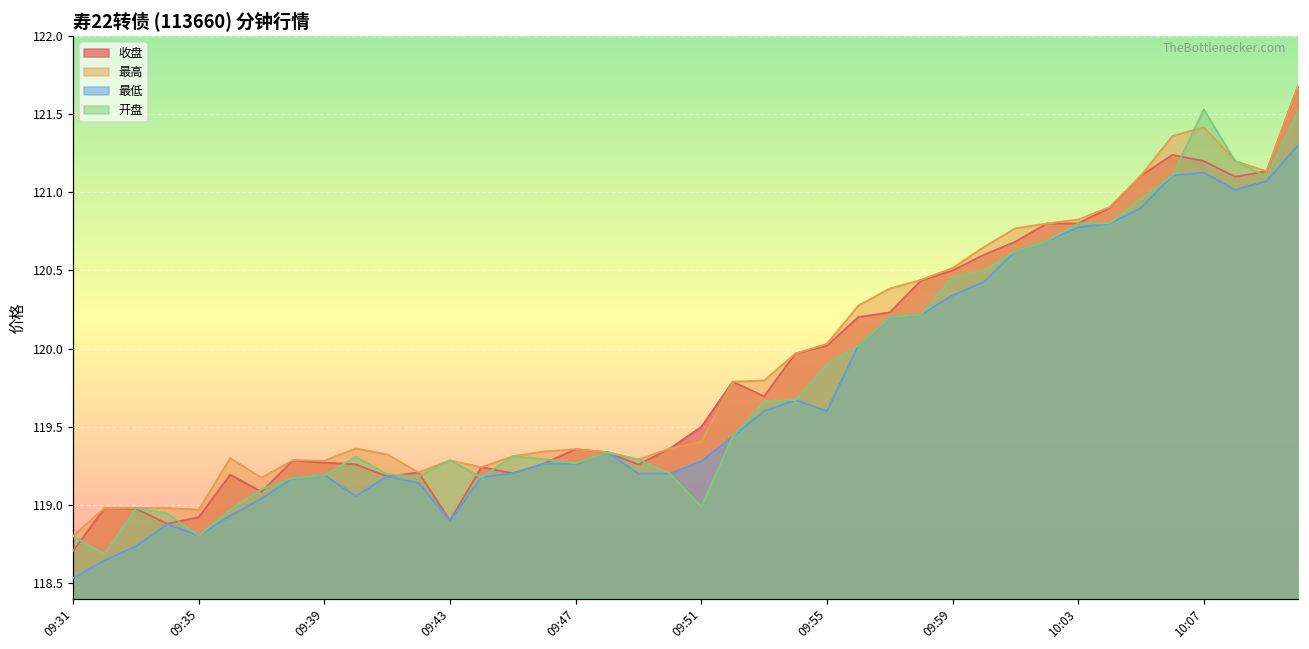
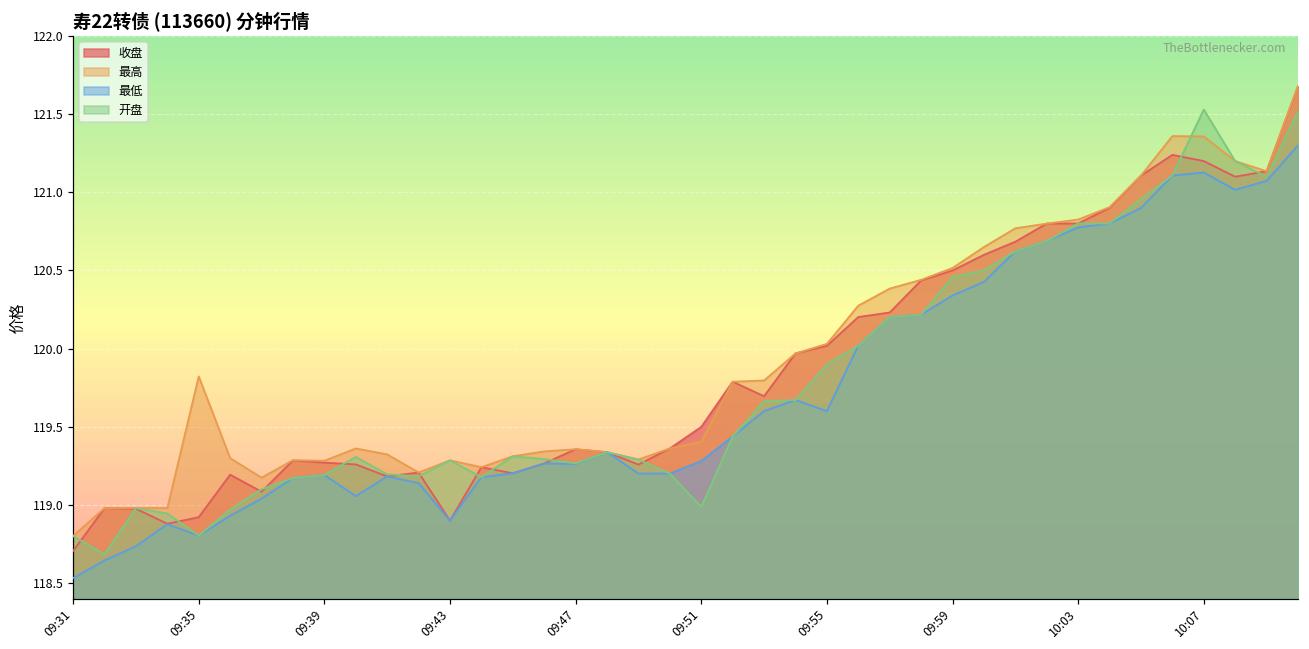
  {
    "收盘": {
      "09:31": 118.71,
      "09:35": 118.92,
      "09:51": 119.50,
      "10:07": 121.20
    },
    "最高": {
-     "09:35": 118.97,
+     "09:35": 119.82,
      "09:51": 119.40,
      "10:03": 120.83,
-     "10:07": 121.42
+     "10:07": 121.36
    },
    "最低": {
      "09:31": 118.53,
      "09:51": 119.28,
      "09:55": 119.60,
      "09:59": 120.34,
      "10:03": 120.78,
      "10:07": 121.13
    },
    "开盘": {
      "09:51": 118.99,
      "09:55": 119.90,
      "09:59": 120.46,
      "10:07": 121.53
    }
  }
